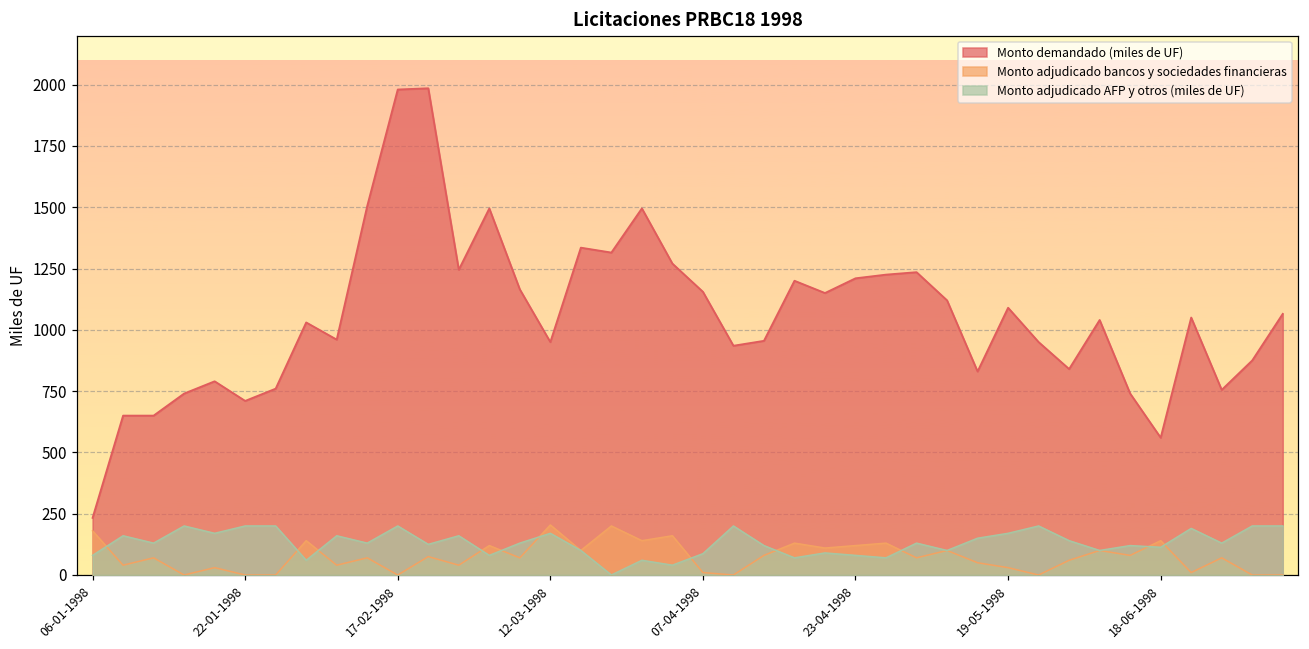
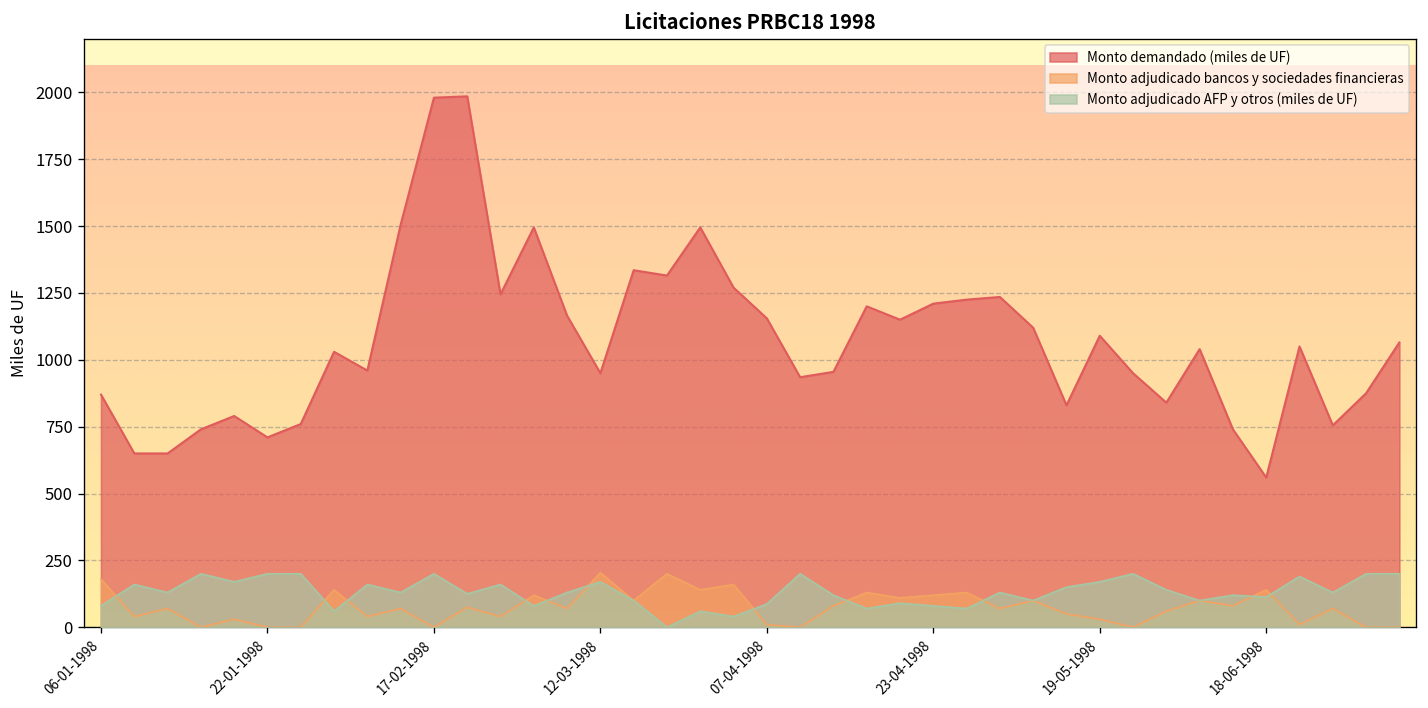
  {
    "Monto demandado (miles de UF)": {
-     "06-01-1998": 230,
+     "06-01-1998": 870,
      "22-01-1998": 710,
      "17-02-1998": 1980,
      "12-03-1998": 950,
      "07-04-1998": 1160,
      "23-04-1998": 1210,
      "19-05-1998": 1090,
      "18-06-1998": 560
    },
    "Monto adjudicado bancos y sociedades financieras": {
      "06-01-1998": 180,
      "22-01-1998": 0,
      "17-02-1998": 0,
      "12-03-1998": 200,
      "07-04-1998": 10,
      "23-04-1998": 120,
      "19-05-1998": 30,
      "18-06-1998": 140
    },
    "Monto adjudicado AFP y otros (miles de UF)": {
      "06-01-1998": 80,
      "22-01-1998": 200,
      "17-02-1998": 200,
      "12-03-1998": 170,
      "07-04-1998": 90,
      "23-04-1998": 80,
      "19-05-1998": 170,
      "18-06-1998": 110
    }
  }
